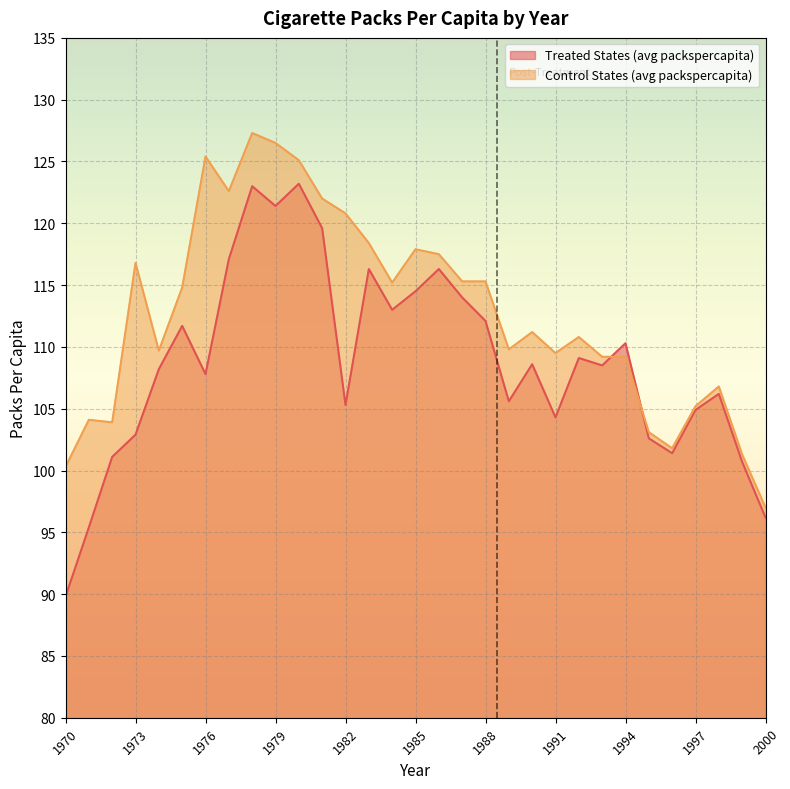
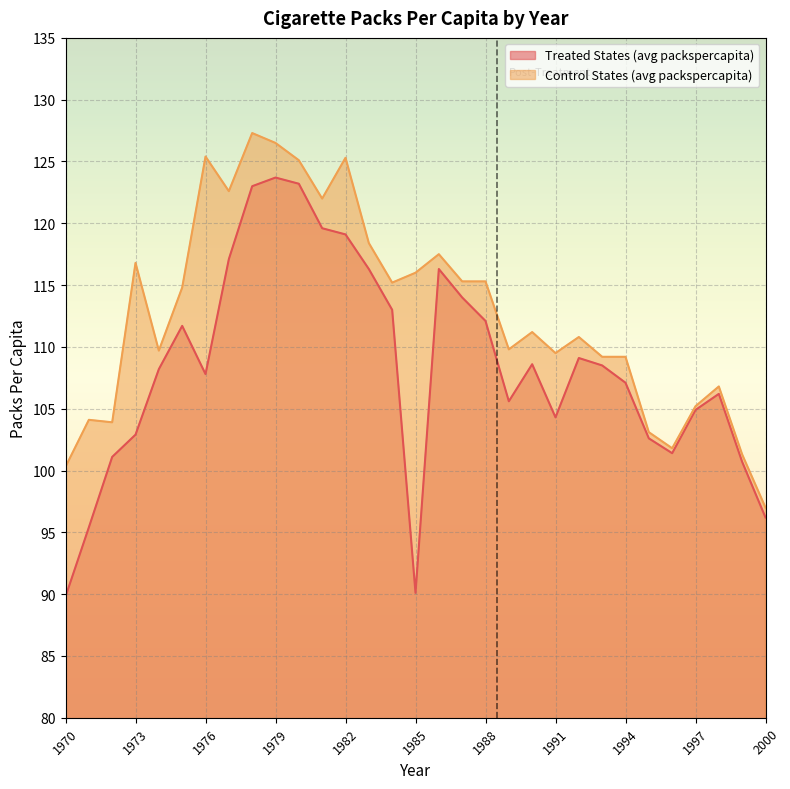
  {
    "Treated States (avg packspercapita)": {
      "1970": 89.8,
      "1973": 102.9,
      "1976": 107.8,
-     "1979": 121.4,
-     "1982": 105.3,
-     "1985": 114.5,
+     "1979": 123.7,
+     "1982": 119.1,
+     "1985": 90.1,
      "1988": 112.1,
      "1991": 104.3,
-     "1994": 110.3,
+     "1994": 107.1,
      "1997": 104.9,
      "2000": 96.2
    },
    "Control States (avg packspercapita)": {
      "1970": 100.3,
      "1973": 116.8,
      "1976": 125.4,
      "1979": 126.5,
-     "1982": 120.8,
-     "1985": 117.9,
+     "1982": 125.3,
+     "1985": 116.0,
      "1988": 115.3,
      "1991": 109.5,
      "1994": 109.2,
      "1997": 105.2,
      "2000": 97.0
    }
  }
